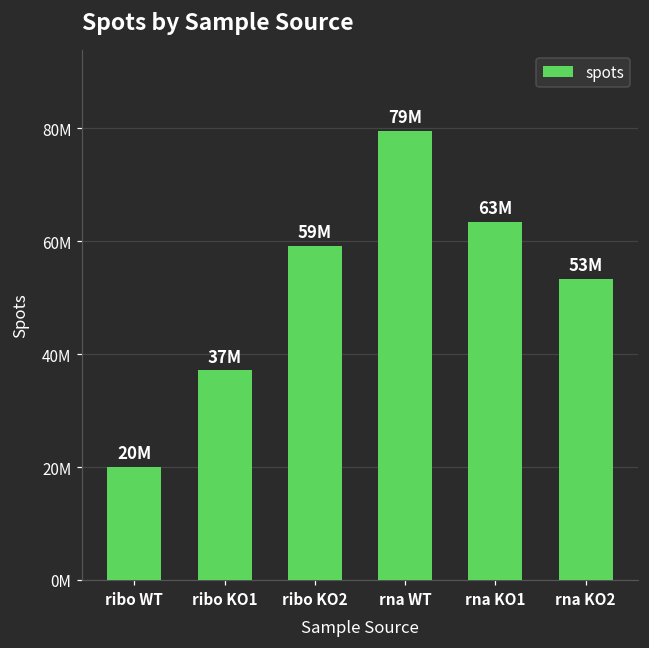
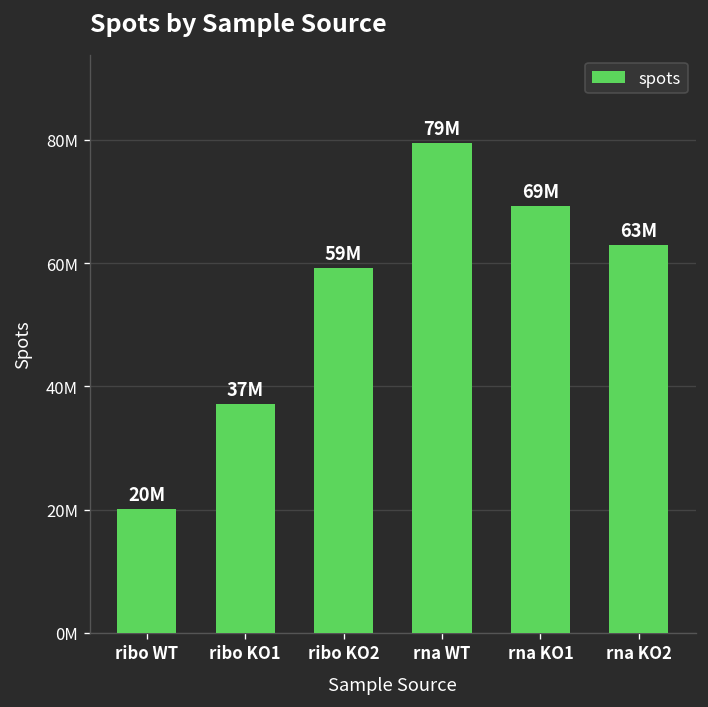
  {
    "ribo WT": "20M",
    "ribo KO1": "37M",
    "ribo KO2": "59M",
    "rna WT": "79M",
-   "rna KO1": "63M",
-   "rna KO2": "53M"
+   "rna KO1": "69M",
+   "rna KO2": "63M"
  }
